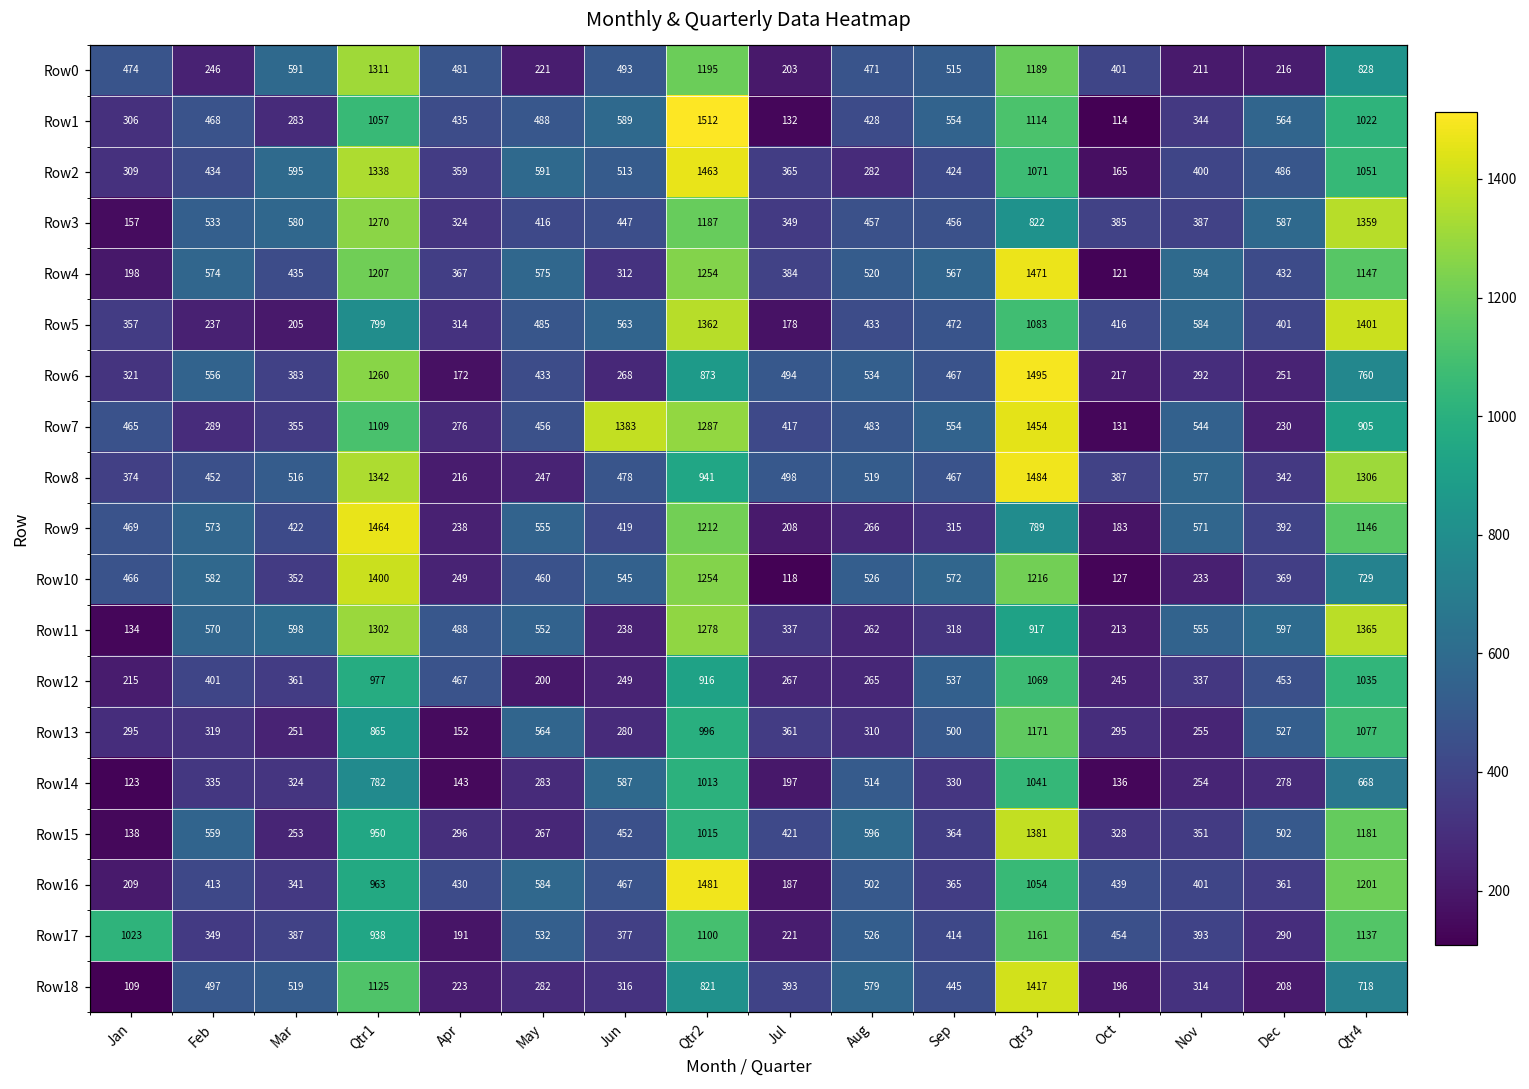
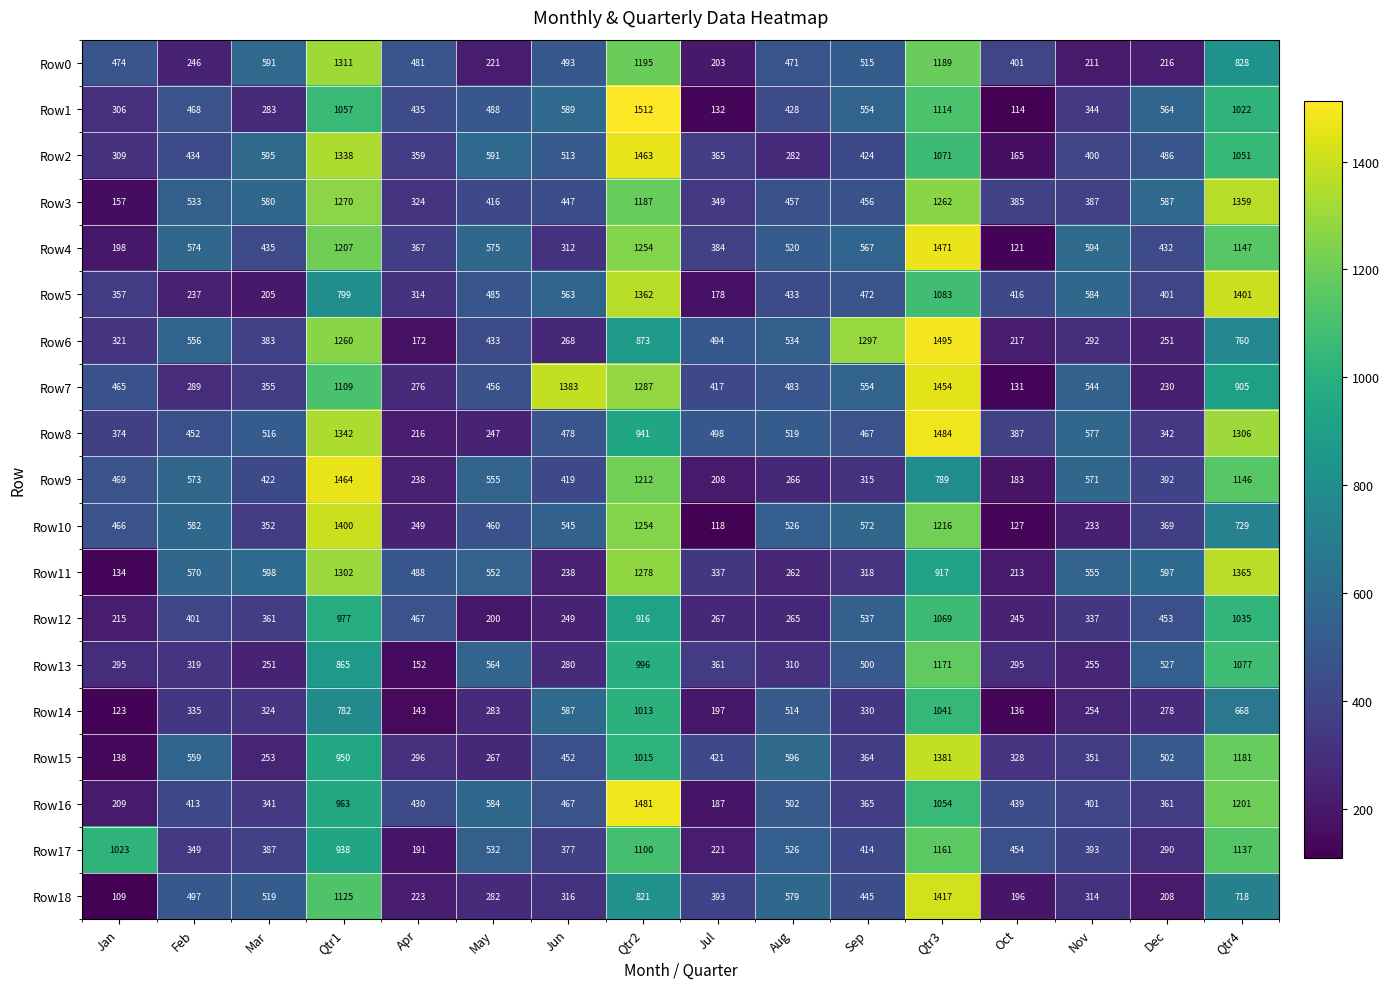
  {
    "Row3": {
      "Jan": 157,
      "Feb": 533,
      "Mar": 580,
      "Qtr1": 1270,
      "Apr": 324,
      "May": 416,
      "Jun": 447,
      "Qtr2": 1187,
      "Jul": 349,
      "Aug": 457,
      "Sep": 456,
-     "Qtr3": 822,
+     "Qtr3": 1262,
      "Oct": 385,
      "Nov": 387,
      "Dec": 587,
      "Qtr4": 1359
    },
    "Row6": {
      "Jan": 321,
      "Feb": 556,
      "Mar": 383,
      "Qtr1": 1260,
      "Apr": 172,
      "May": 433,
      "Jun": 268,
      "Qtr2": 873,
      "Jul": 494,
      "Aug": 534,
-     "Sep": 467,
+     "Sep": 1297,
      "Qtr3": 1495,
      "Oct": 217,
      "Nov": 292,
      "Dec": 251,
      "Qtr4": 760
    }
  }
